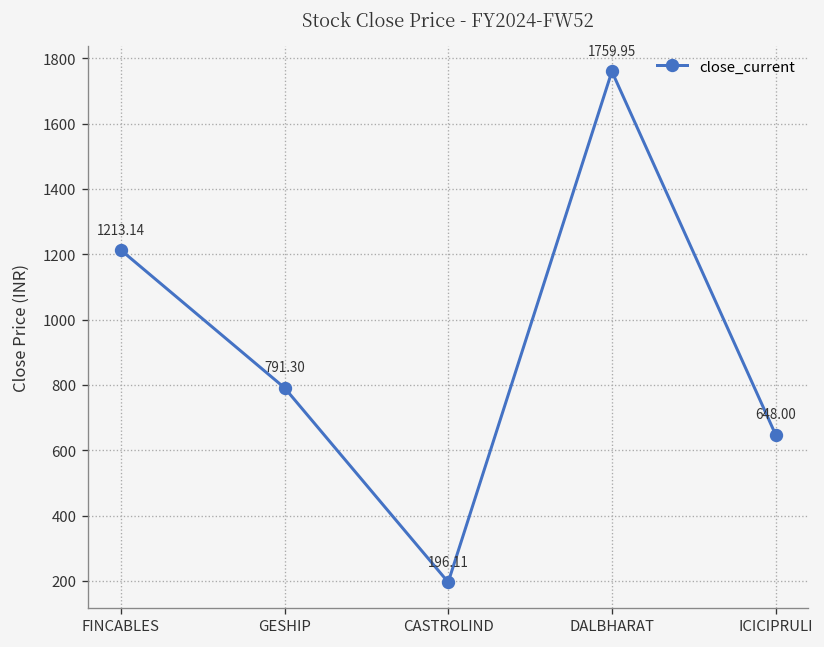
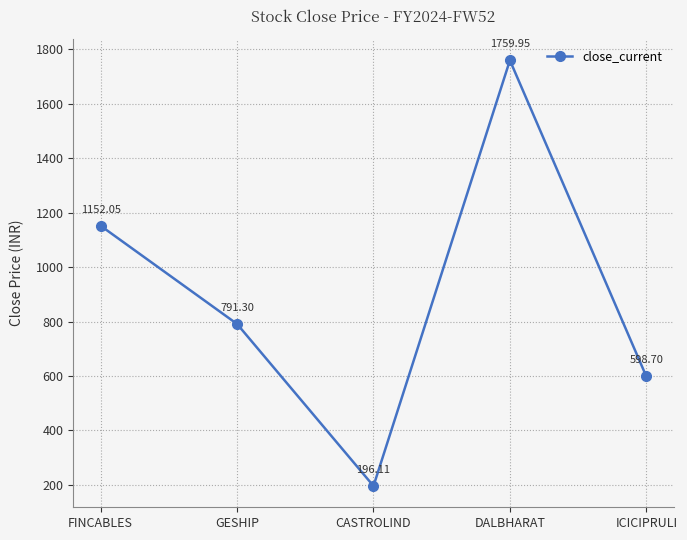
  {
-   "FINCABLES": 1213.14,
+   "FINCABLES": 1152.05,
    "GESHIP": 791.30,
    "CASTROLIND": 196.11,
    "DALBHARAT": 1759.95,
-   "ICICIPRULI": 648.00
+   "ICICIPRULI": 598.70
  }
